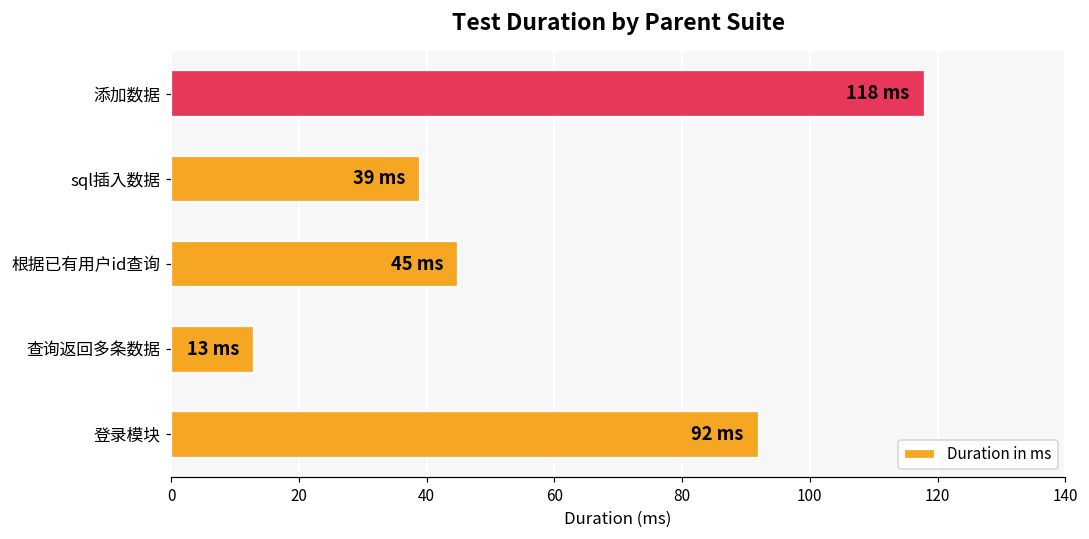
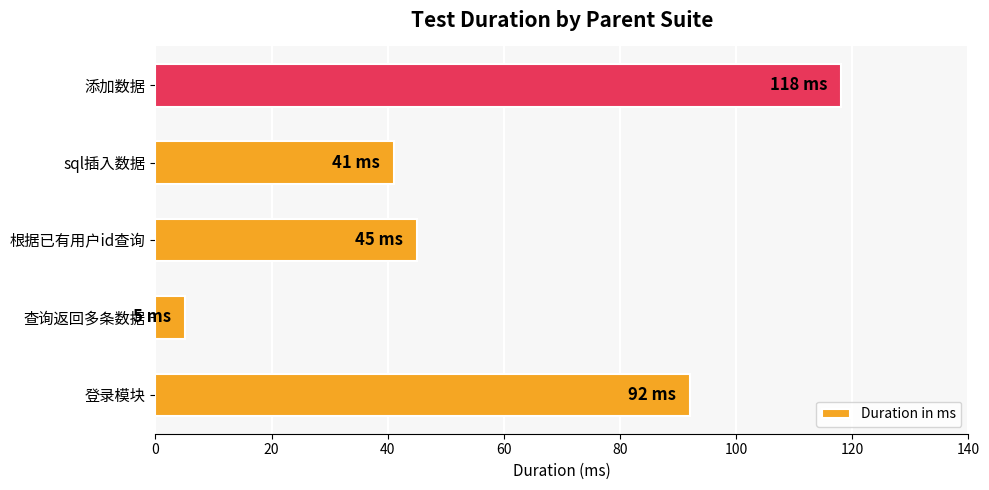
  {
    "添加数据": 118,
-   "sql插入数据": 39,
+   "sql插入数据": 41,
    "根据已有用户id查询": 45,
-   "查询返回多条数据": 13,
+   "查询返回多条数据": 5,
    "登录模块": 92
  }
